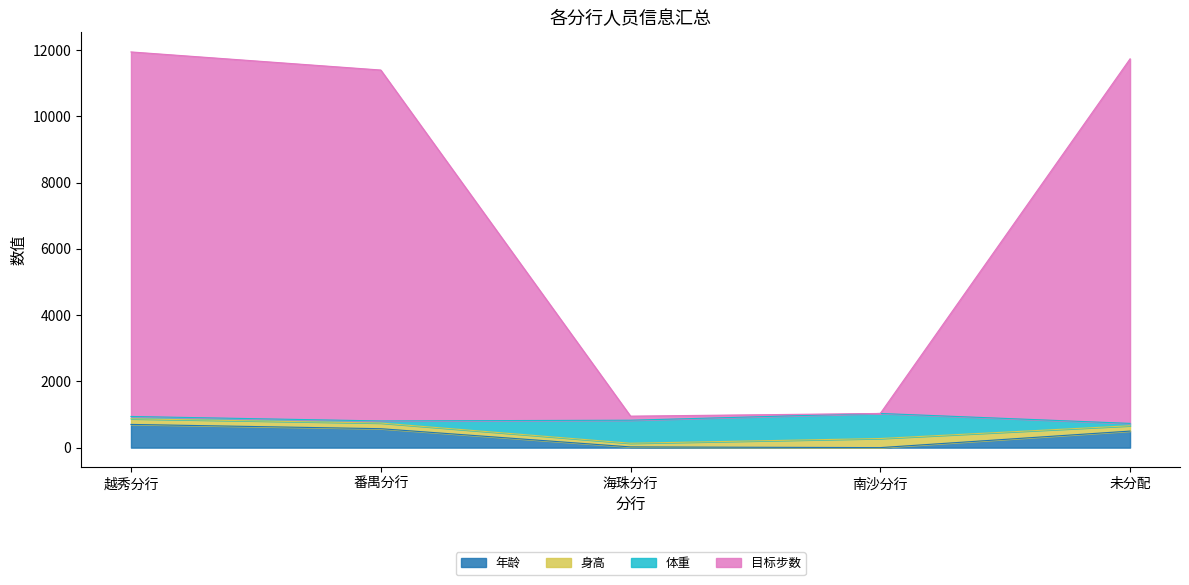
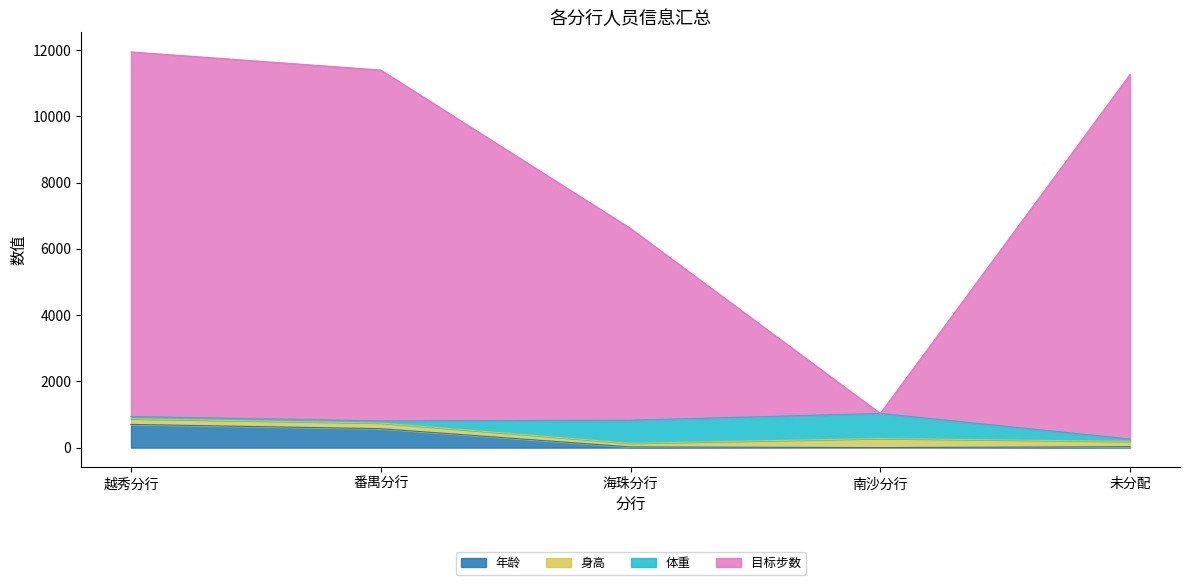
  {
    "年龄": {
      "越秀分行": 700,
      "番禺分行": 600,
      "海珠分行": 0,
      "南沙分行": 0,
-     "未分配": 500
+     "未分配": 0
    },
    "身高": {
      "海珠分行": 100,
      "南沙分行": 300
    },
    "体重": {
      "海珠分行": 700
    },
    "目标步数": {
      "越秀分行": 11000,
      "番禺分行": 10600,
-     "海珠分行": 100,
+     "海珠分行": 5800,
      "未分配": 11000
    }
  }
